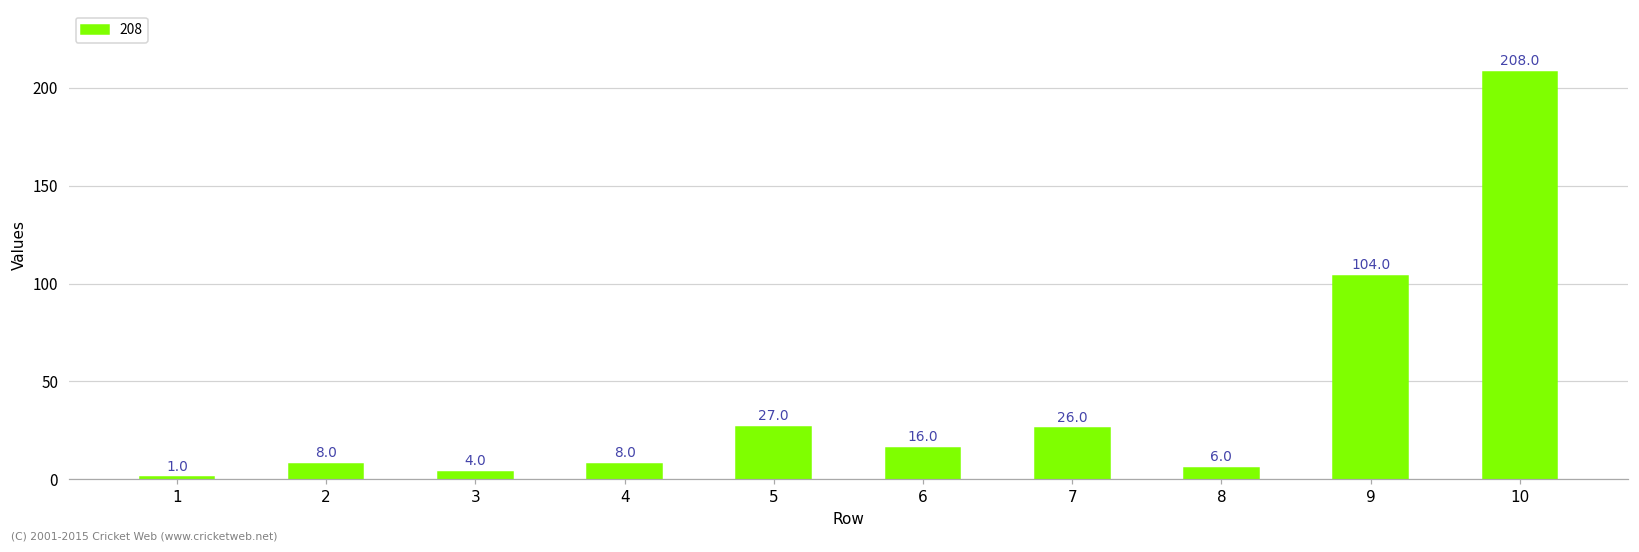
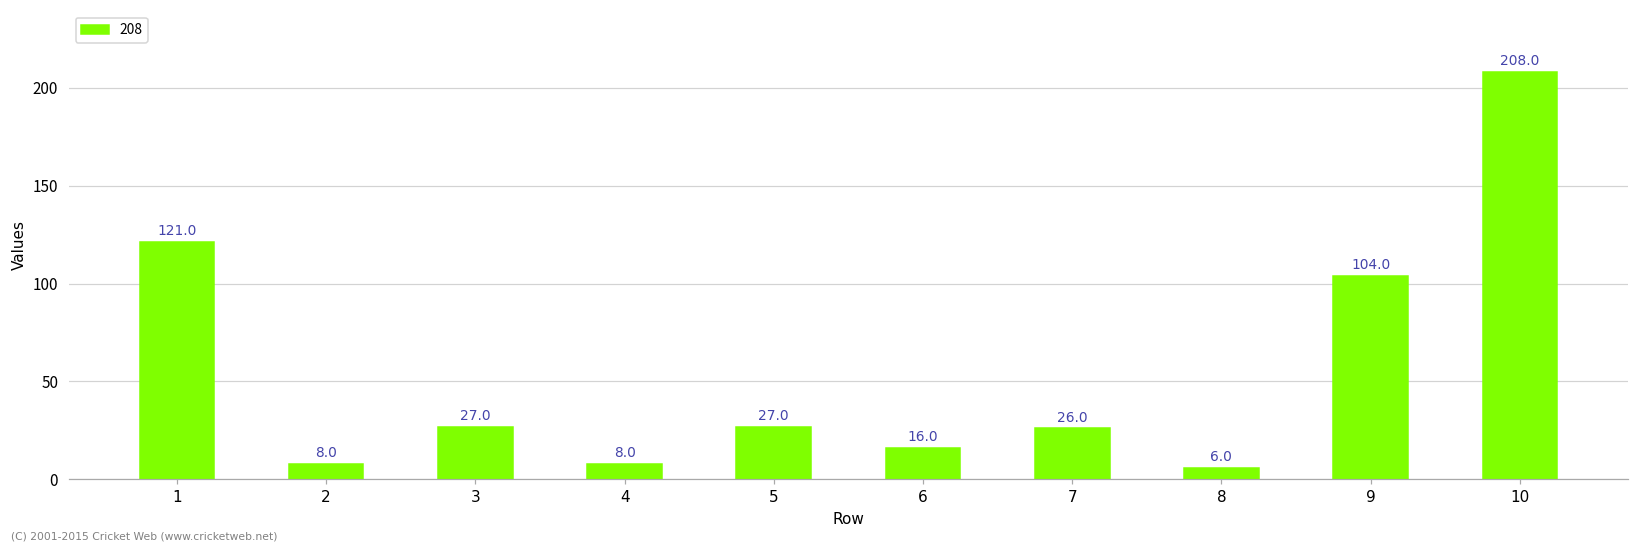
  {
-   "1": 1.0,
+   "1": 121.0,
    "2": 8.0,
-   "3": 4.0,
+   "3": 27.0,
    "4": 8.0,
    "5": 27.0,
    "6": 16.0,
    "7": 26.0,
    "8": 6.0,
    "9": 104.0,
    "10": 208.0
  }
